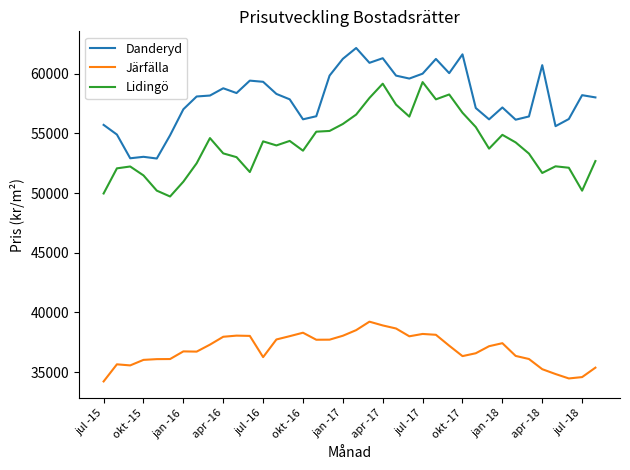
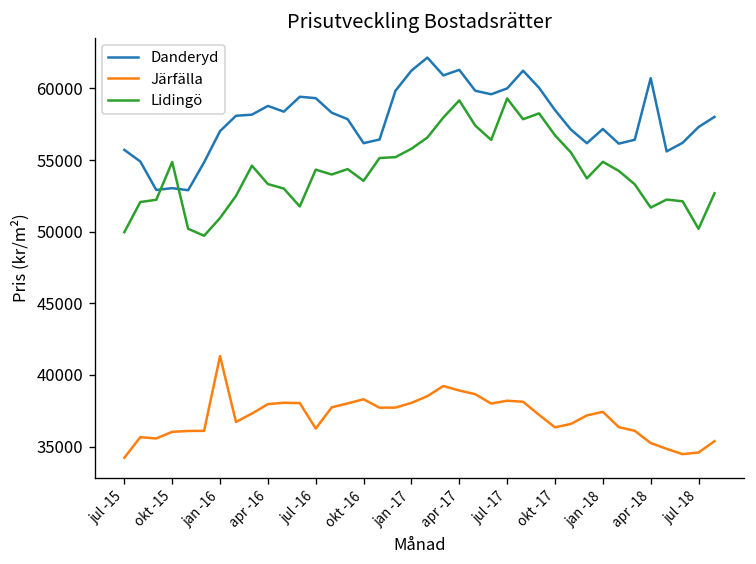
  {
    "Danderyd": {
      "jul -15": 55700,
      "okt -15": 53000,
      "jan -16": 57000,
      "apr -16": 58800,
      "jul -16": 59300,
      "okt -16": 56200,
      "jan -17": 61200,
      "apr -17": 61300,
      "jul -17": 60000,
-     "okt -17": 61600,
+     "okt -17": 58500,
      "jan -18": 57200,
      "apr -18": 60700,
-     "jul -18": 58200
+     "jul -18": 57300
    },
    "Järfälla": {
      "jul -15": 34200,
      "okt -15": 36000,
-     "jan -16": 36700,
+     "jan -16": 41300,
      "apr -16": 38000,
      "jul -16": 36300,
      "okt -16": 38300,
      "jan -17": 38100,
      "apr -17": 38900,
      "jul -17": 38200,
      "okt -17": 36300,
      "jan -18": 37400,
      "apr -18": 35200,
      "jul -18": 34600
    },
    "Lidingö": {
      "jul -15": 50000,
-     "okt -15": 51500,
+     "okt -15": 54900,
      "jan -16": 51000,
      "apr -16": 53300,
      "jul -16": 54300,
      "okt -16": 53600,
      "jan -17": 55800,
      "apr -17": 59200,
      "jul -17": 59300,
      "okt -17": 56700,
      "jan -18": 54900,
      "apr -18": 51700,
      "jul -18": 50200
    }
  }
